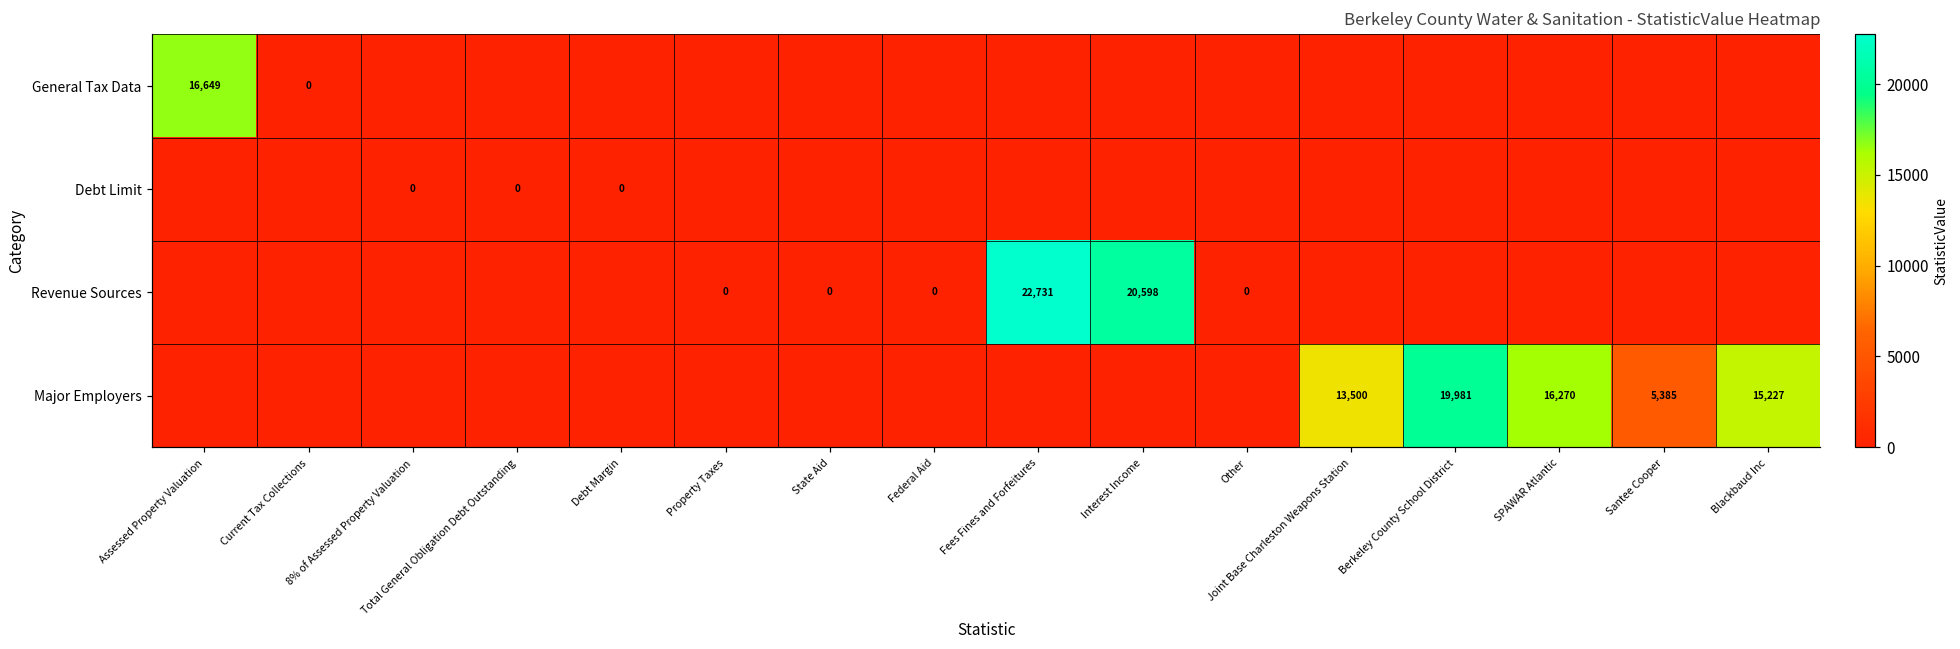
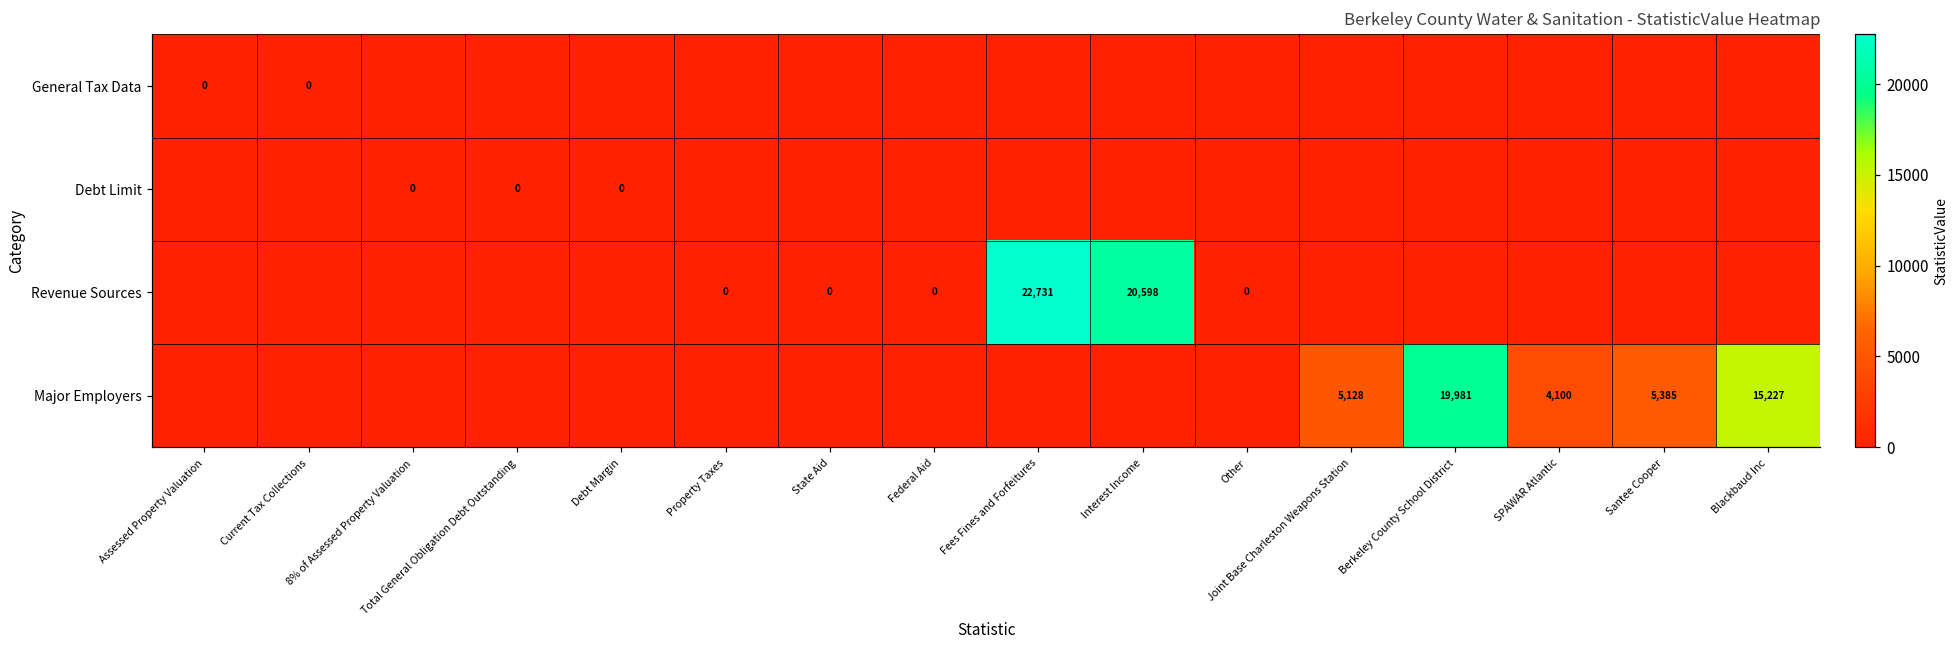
  {
    "General Tax Data": {
-     "Assessed Property Valuation": "16,649",
+     "Assessed Property Valuation": "0",
      "Current Tax Collections": "0"
    },
    "Debt Limit": {
      "8% of Assessed Property Valuation": "0",
      "Total General Obligation Debt Outstanding": "0",
      "Debt Margin": "0"
    },
    "Revenue Sources": {
      "Property Taxes": "0",
      "State Aid": "0",
      "Federal Aid": "0",
      "Fees Fines and Forfeitures": "22,731",
      "Interest Income": "20,598",
      "Other": "0"
    },
    "Major Employers": {
-     "Joint Base Charleston Weapons Station": "13,500",
+     "Joint Base Charleston Weapons Station": "5,128",
      "Berkeley County School District": "19,981",
-     "SPAWAR Atlantic": "16,270",
+     "SPAWAR Atlantic": "4,100",
      "Santee Cooper": "5,385",
      "Blackbaud Inc": "15,227"
    }
  }
